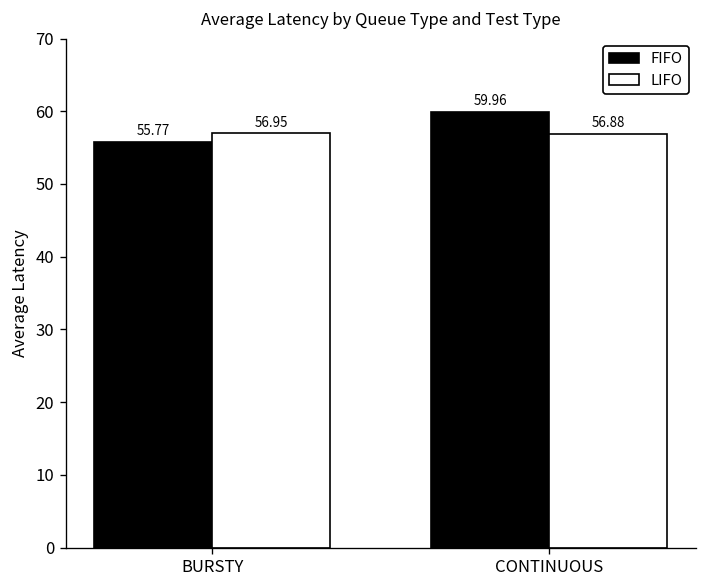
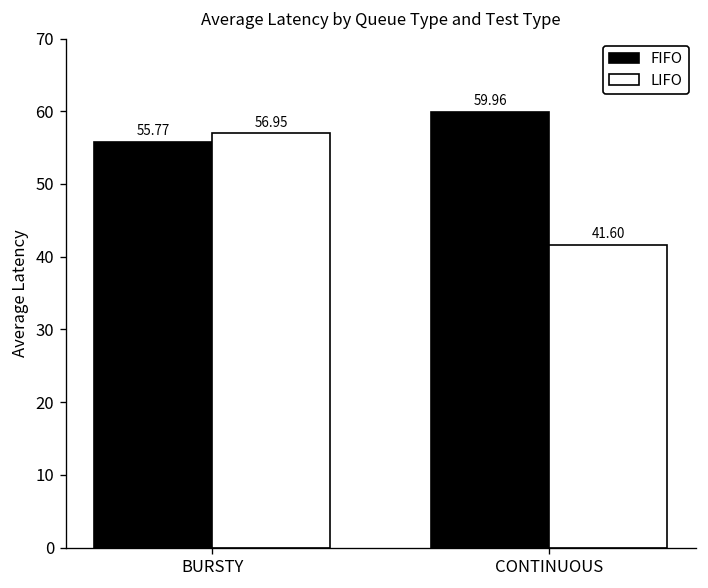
  {
    "FIFO": {
      "BURSTY": 55.77,
      "CONTINUOUS": 59.96
    },
    "LIFO": {
      "BURSTY": 56.95,
-     "CONTINUOUS": 56.88
+     "CONTINUOUS": 41.60
    }
  }
